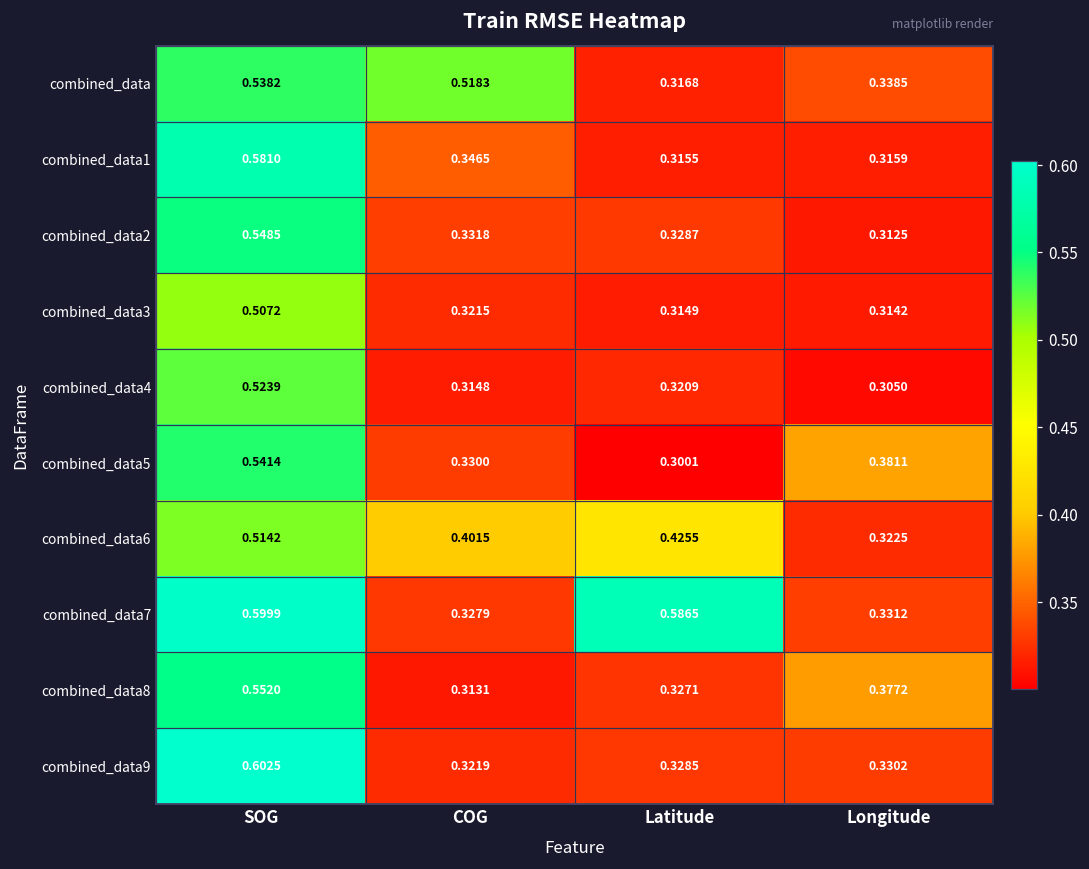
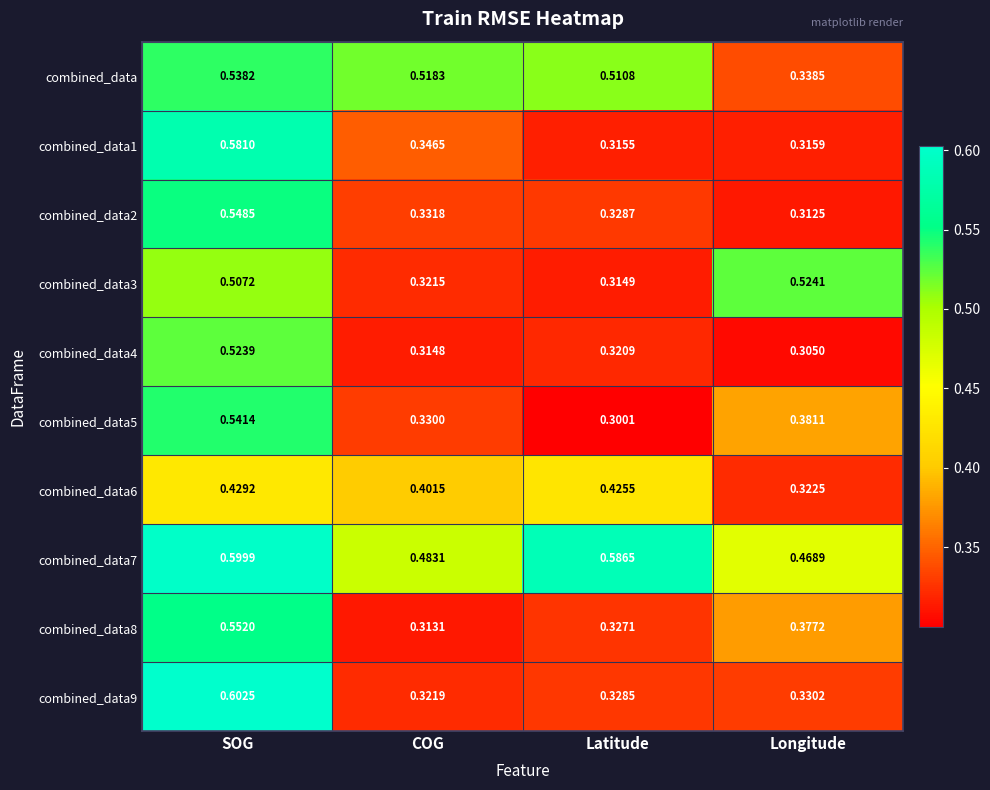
  {
    "combined_data": {
      "SOG": 0.5382,
      "COG": 0.5183,
-     "Latitude": 0.3168,
+     "Latitude": 0.5108,
      "Longitude": 0.3385
    },
    "combined_data1": {
      "SOG": 0.5810,
      "COG": 0.3465,
      "Latitude": 0.3155,
      "Longitude": 0.3159
    },
    "combined_data2": {
      "SOG": 0.5485,
      "COG": 0.3318,
      "Latitude": 0.3287,
      "Longitude": 0.3125
    },
    "combined_data3": {
      "SOG": 0.5072,
      "COG": 0.3215,
      "Latitude": 0.3149,
-     "Longitude": 0.3142
+     "Longitude": 0.5241
    },
    "combined_data4": {
      "SOG": 0.5239,
      "COG": 0.3148,
      "Latitude": 0.3209,
      "Longitude": 0.3050
    },
    "combined_data5": {
      "SOG": 0.5414,
      "COG": 0.3300,
      "Latitude": 0.3001,
      "Longitude": 0.3811
    },
    "combined_data6": {
-     "SOG": 0.5142,
+     "SOG": 0.4292,
      "COG": 0.4015,
      "Latitude": 0.4255,
      "Longitude": 0.3225
    },
    "combined_data7": {
      "SOG": 0.5999,
-     "COG": 0.3279,
+     "COG": 0.4831,
      "Latitude": 0.5865,
-     "Longitude": 0.3312
+     "Longitude": 0.4689
    },
    "combined_data8": {
      "SOG": 0.5520,
      "COG": 0.3131,
      "Latitude": 0.3271,
      "Longitude": 0.3772
    },
    "combined_data9": {
      "SOG": 0.6025,
      "COG": 0.3219,
      "Latitude": 0.3285,
      "Longitude": 0.3302
    }
  }
